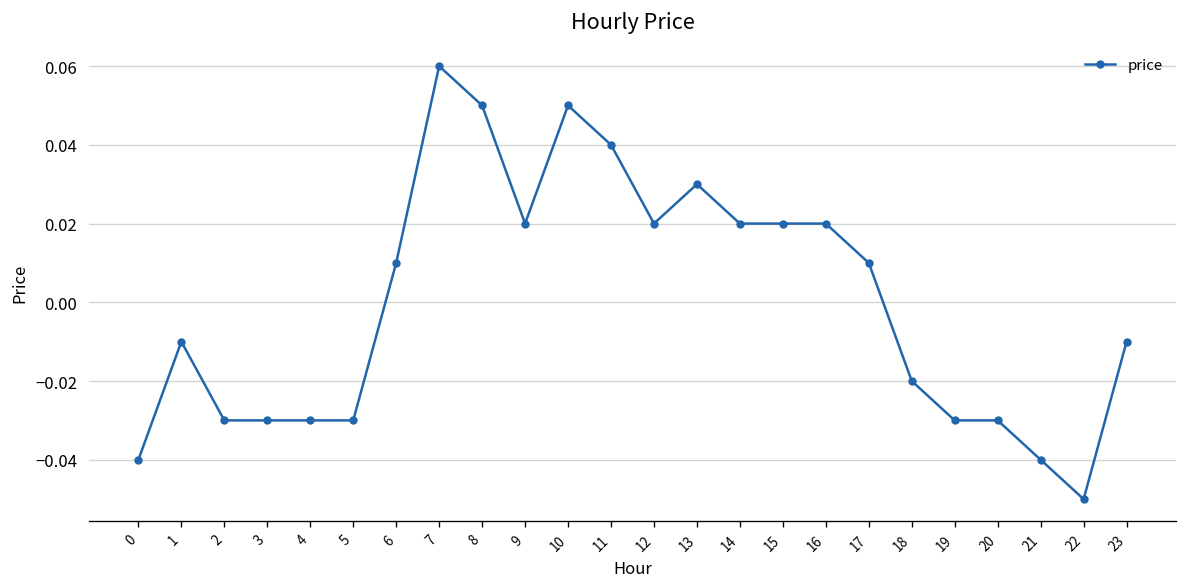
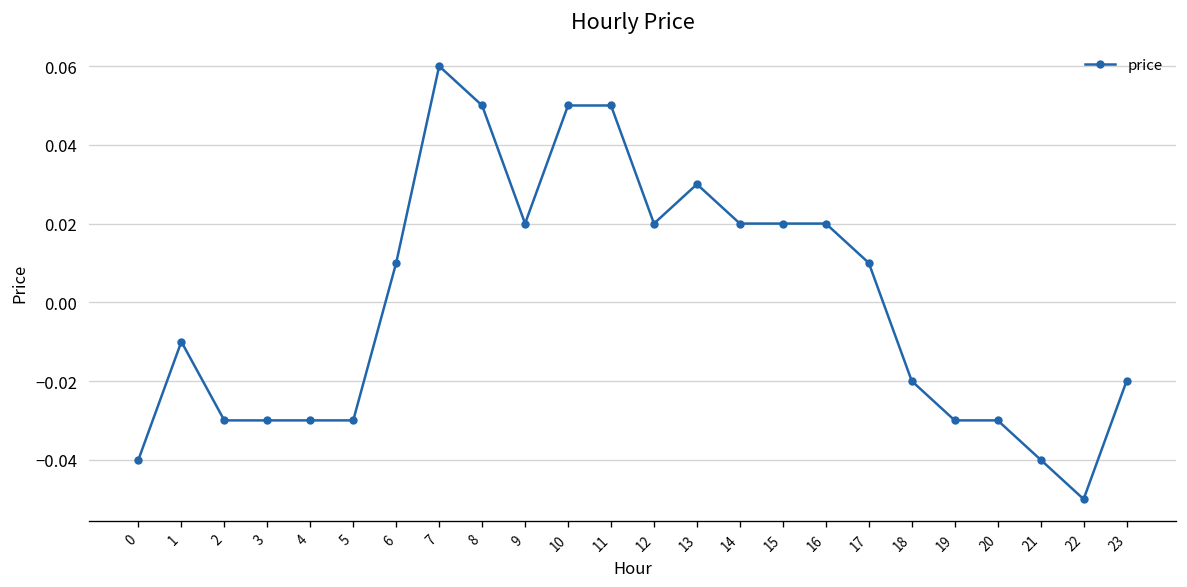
  {
    "0": -0.04,
    "1": -0.01,
    "2": -0.03,
    "3": -0.03,
    "4": -0.03,
    "5": -0.03,
    "6": 0.01,
    "7": 0.06,
    "8": 0.05,
    "9": 0.02,
    "10": 0.05,
-   "11": 0.04,
+   "11": 0.05,
    "12": 0.02,
    "13": 0.03,
    "14": 0.02,
    "15": 0.02,
    "16": 0.02,
    "17": 0.01,
    "18": -0.02,
    "19": -0.03,
    "20": -0.03,
    "21": -0.04,
    "22": -0.05,
-   "23": -0.01
+   "23": -0.02
  }
